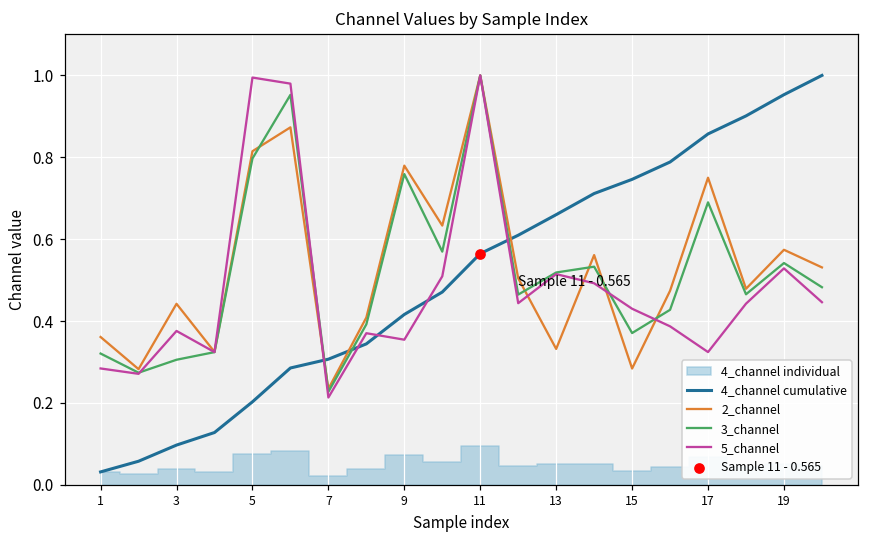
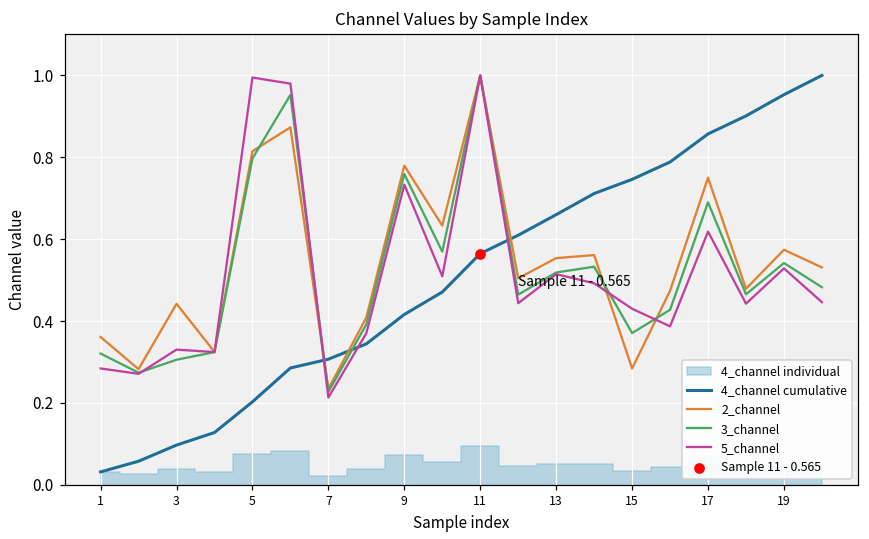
  {
    "4_channel cumulative": {
      "3": 0.10,
      "5": 0.20,
      "7": 0.31,
      "9": 0.42,
      "13": 0.66,
      "15": 0.75,
      "17": 0.86,
      "19": 0.95
    },
    "2_channel": {
      "1": 0.36,
      "3": 0.44,
      "5": 0.81,
      "7": 0.23,
      "9": 0.78,
-     "13": 0.33,
+     "13": 0.55,
      "15": 0.28,
      "17": 0.75,
      "19": 0.57
    },
    "3_channel": {
      "1": 0.32,
      "3": 0.31,
      "5": 0.80,
      "7": 0.23,
      "9": 0.76,
      "15": 0.37,
      "17": 0.69,
      "19": 0.54
    },
    "5_channel": {
      "1": 0.28,
-     "3": 0.38,
+     "3": 0.33,
      "5": 0.99,
      "7": 0.21,
-     "9": 0.35,
+     "9": 0.73,
      "15": 0.43,
-     "17": 0.32,
+     "17": 0.62,
      "19": 0.53
    }
  }
